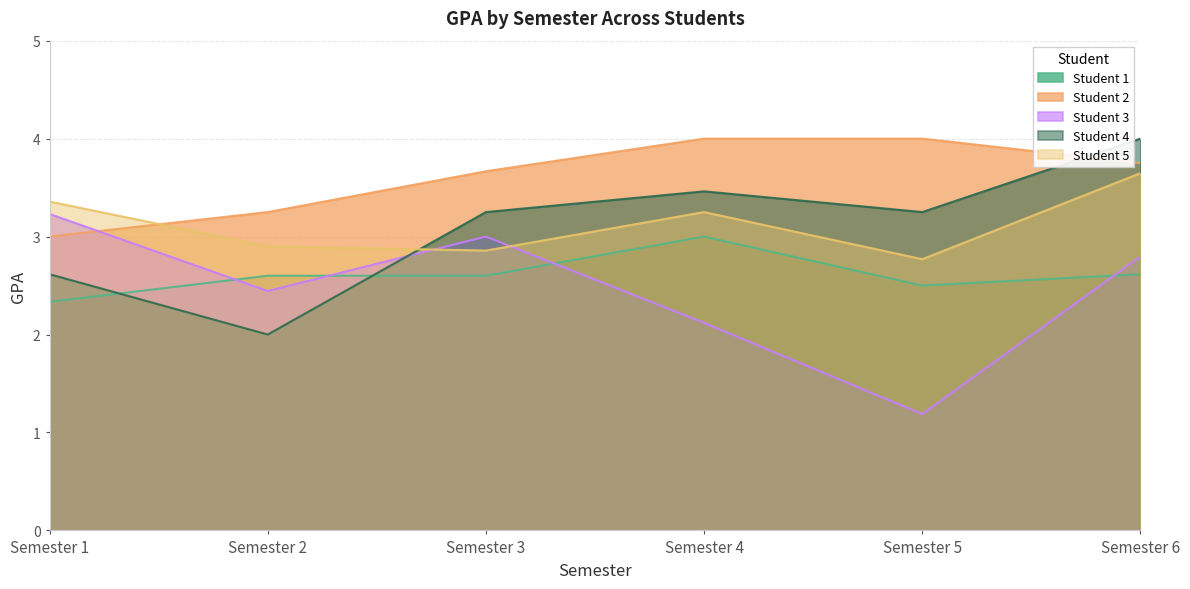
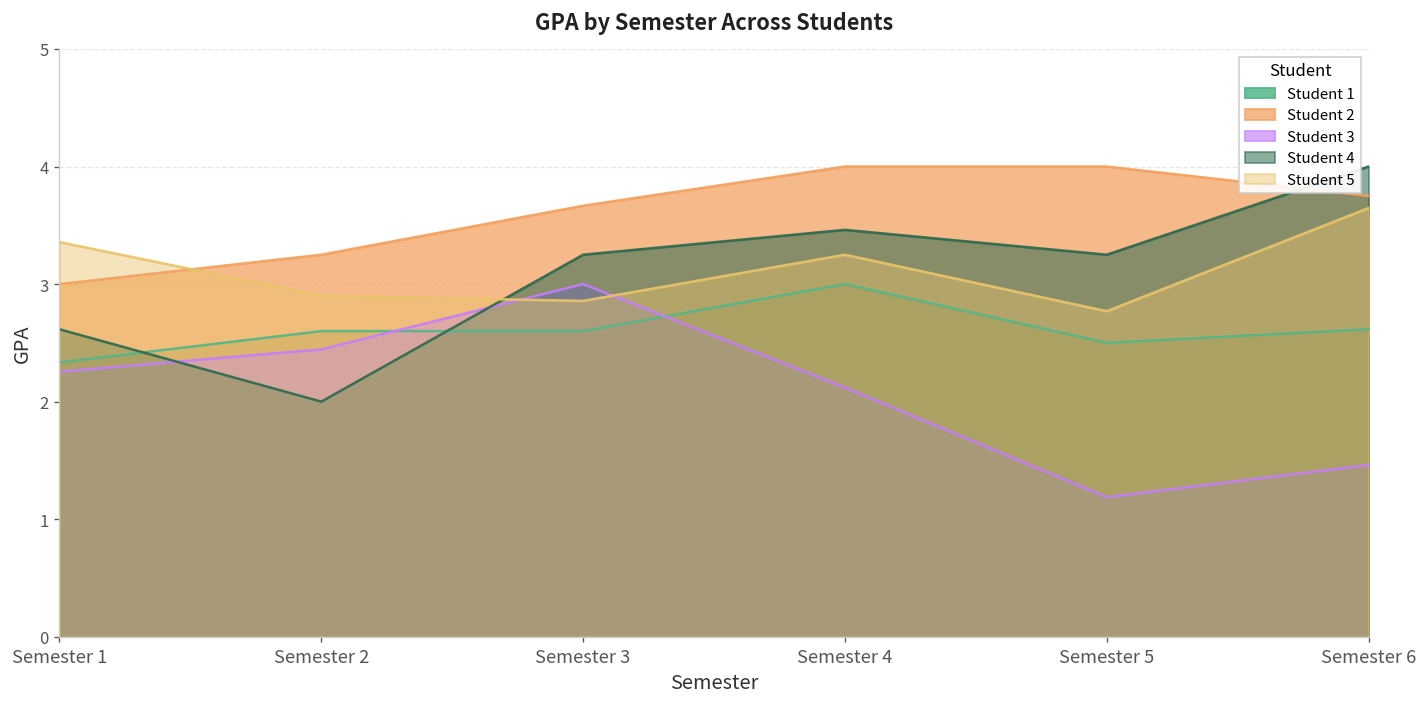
  {
    "Student 3": {
-     "Semester 1": 3.2,
+     "Semester 1": 2.3,
      "Semester 2": 2.4,
      "Semester 3": 3.0,
      "Semester 4": 2.1,
      "Semester 5": 1.2,
-     "Semester 6": 2.8
+     "Semester 6": 1.5
    }
  }
